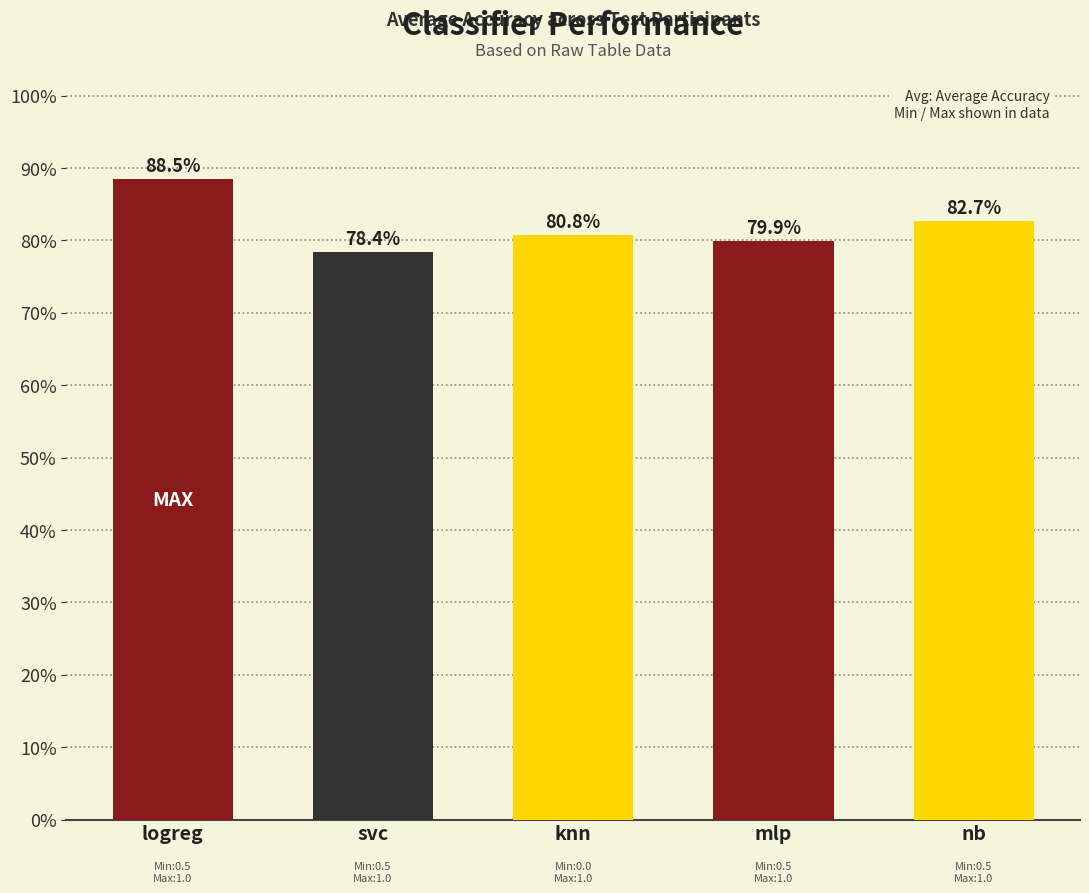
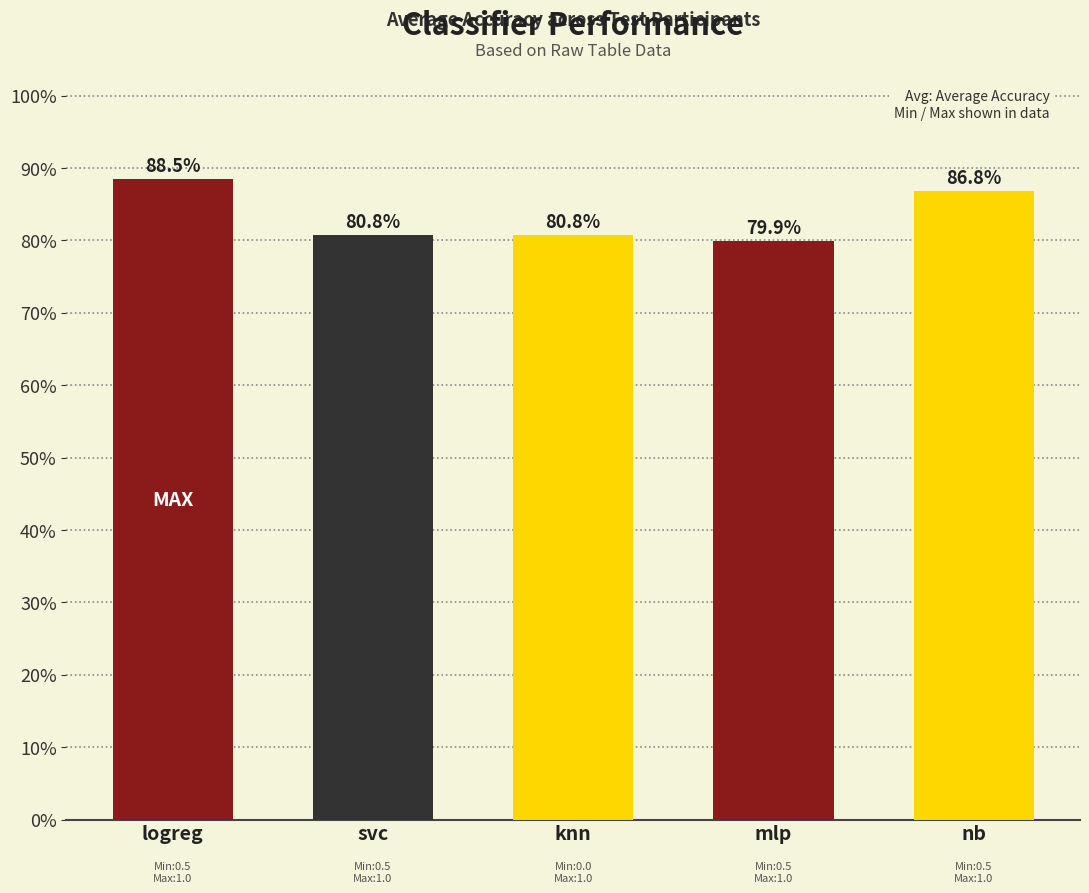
  {
    "logreg": "88.5%",
-   "svc": "78.4%",
+   "svc": "80.8%",
    "knn": "80.8%",
    "mlp": "79.9%",
-   "nb": "82.7%"
+   "nb": "86.8%"
  }
